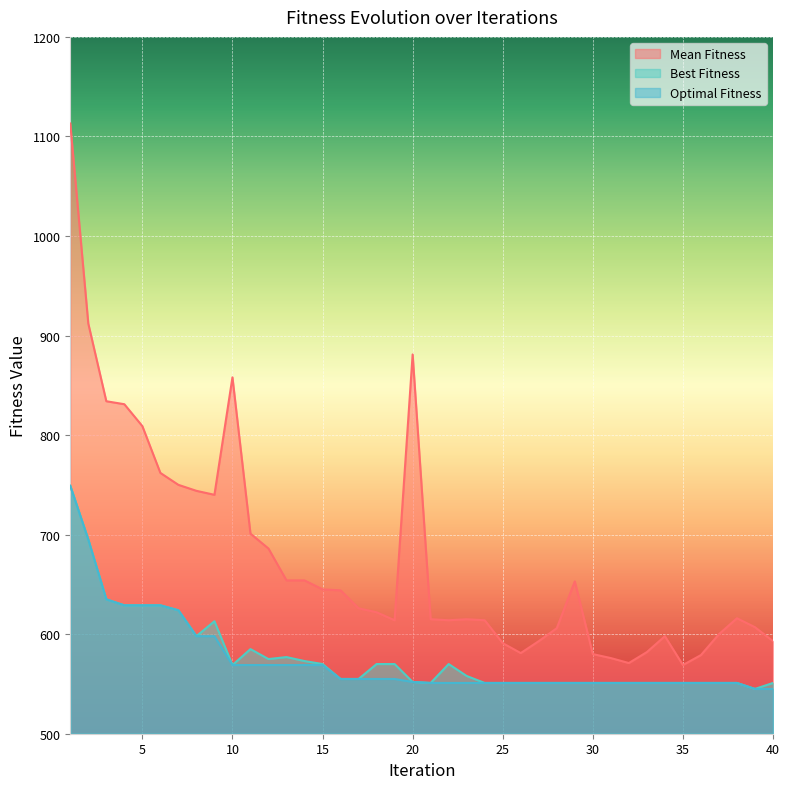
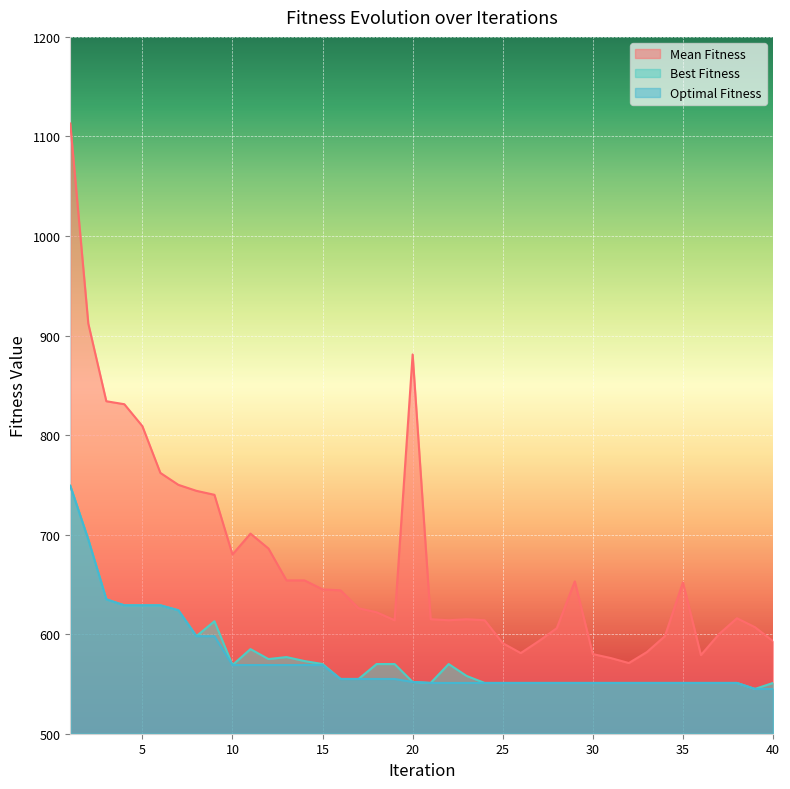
  {
    "Mean Fitness": {
      "5": 810,
-     "10": 860,
+     "10": 680,
      "15": 650,
      "20": 880,
      "25": 590,
      "30": 580,
-     "35": 570,
+     "35": 650,
      "40": 590
    }
  }
